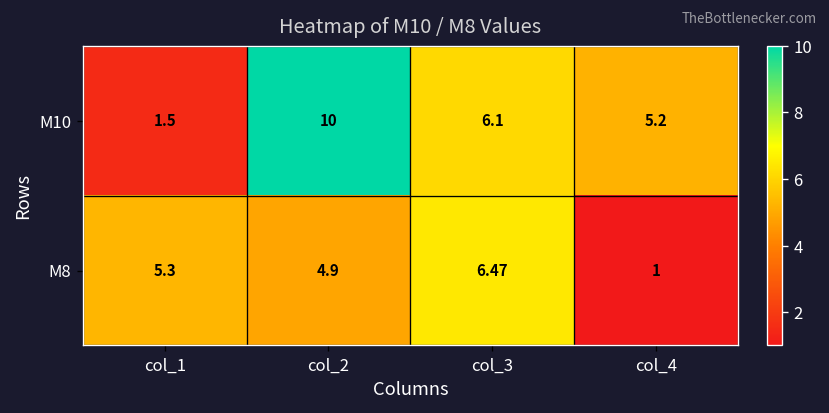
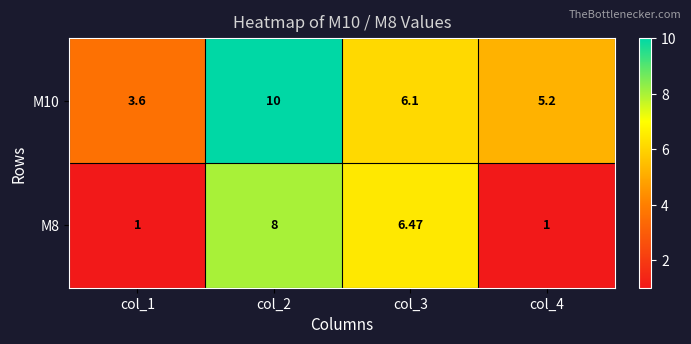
  {
    "M10": {
-     "col_1": 1.5,
+     "col_1": 3.6,
      "col_2": 10,
      "col_3": 6.1,
      "col_4": 5.2
    },
    "M8": {
-     "col_1": 5.3,
-     "col_2": 4.9,
+     "col_1": 1,
+     "col_2": 8,
      "col_3": 6.47,
      "col_4": 1
    }
  }
